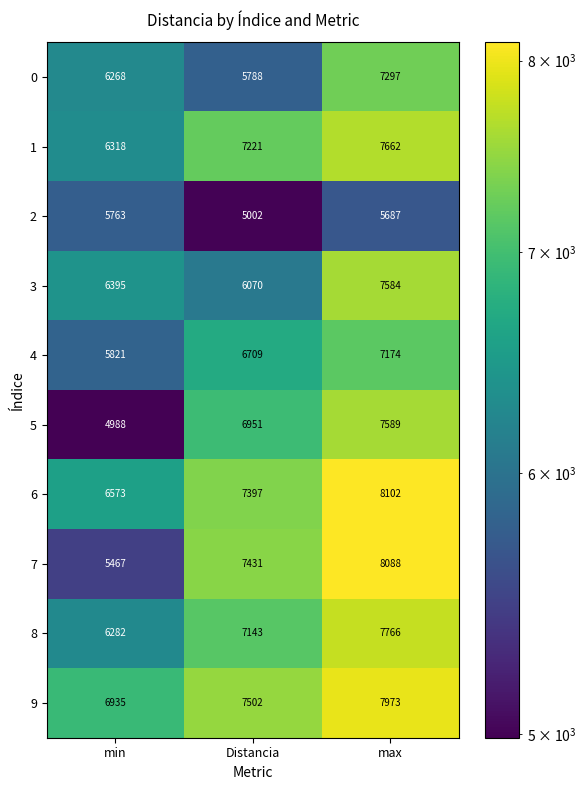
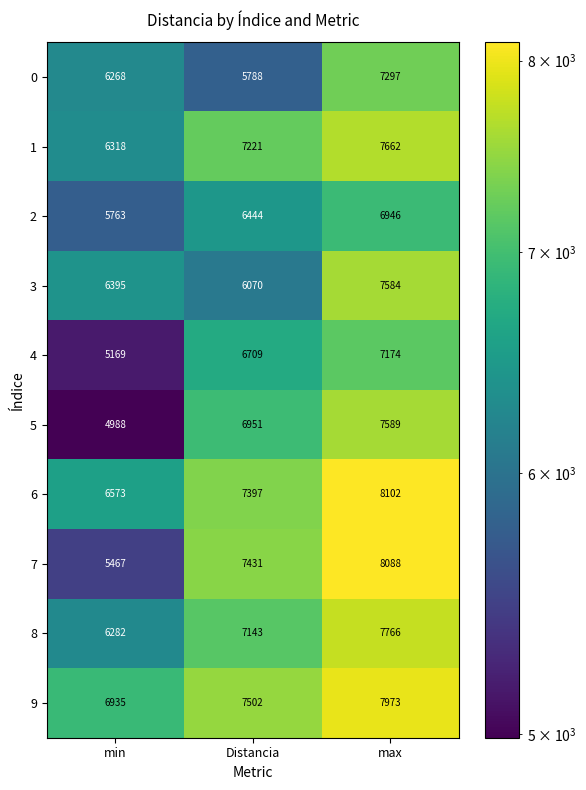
  {
    "0": {
      "min": 6268,
      "Distancia": 5788,
      "max": 7297
    },
    "1": {
      "min": 6318,
      "Distancia": 7221,
      "max": 7662
    },
    "2": {
      "min": 5763,
-     "Distancia": 5002,
-     "max": 5687
+     "Distancia": 6444,
+     "max": 6946
    },
    "3": {
      "min": 6395,
      "Distancia": 6070,
      "max": 7584
    },
    "4": {
-     "min": 5821,
+     "min": 5169,
      "Distancia": 6709,
      "max": 7174
    },
    "5": {
      "min": 4988,
      "Distancia": 6951,
      "max": 7589
    },
    "6": {
      "min": 6573,
      "Distancia": 7397,
      "max": 8102
    },
    "7": {
      "min": 5467,
      "Distancia": 7431,
      "max": 8088
    },
    "8": {
      "min": 6282,
      "Distancia": 7143,
      "max": 7766
    },
    "9": {
      "min": 6935,
      "Distancia": 7502,
      "max": 7973
    }
  }
